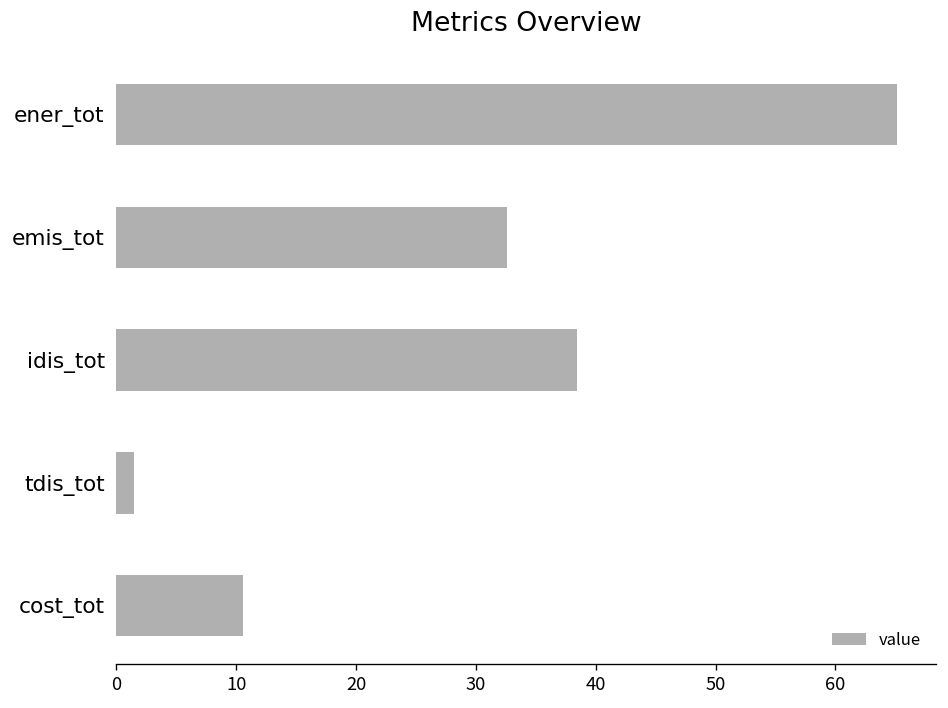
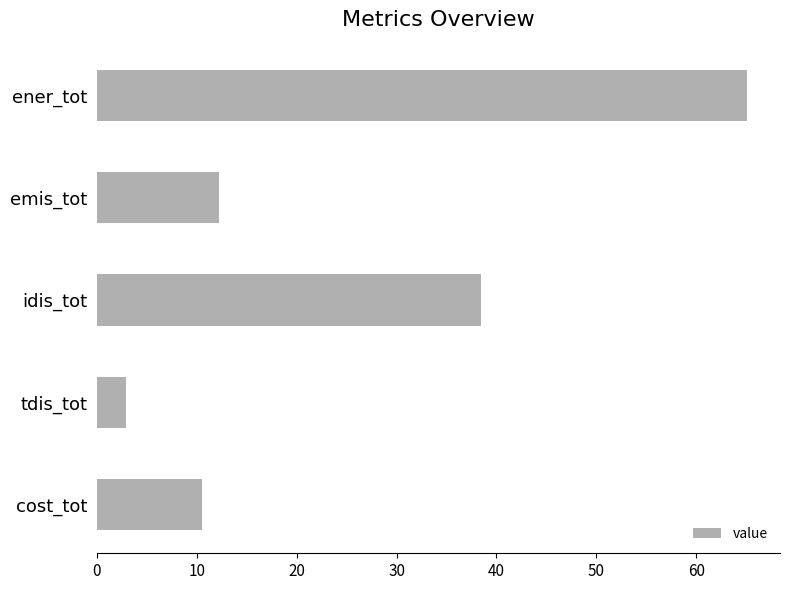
  {
    "ener_tot": 65,
-   "emis_tot": 33,
+   "emis_tot": 12,
    "idis_tot": 38,
-   "tdis_tot": 1,
+   "tdis_tot": 3,
    "cost_tot": 11
  }
